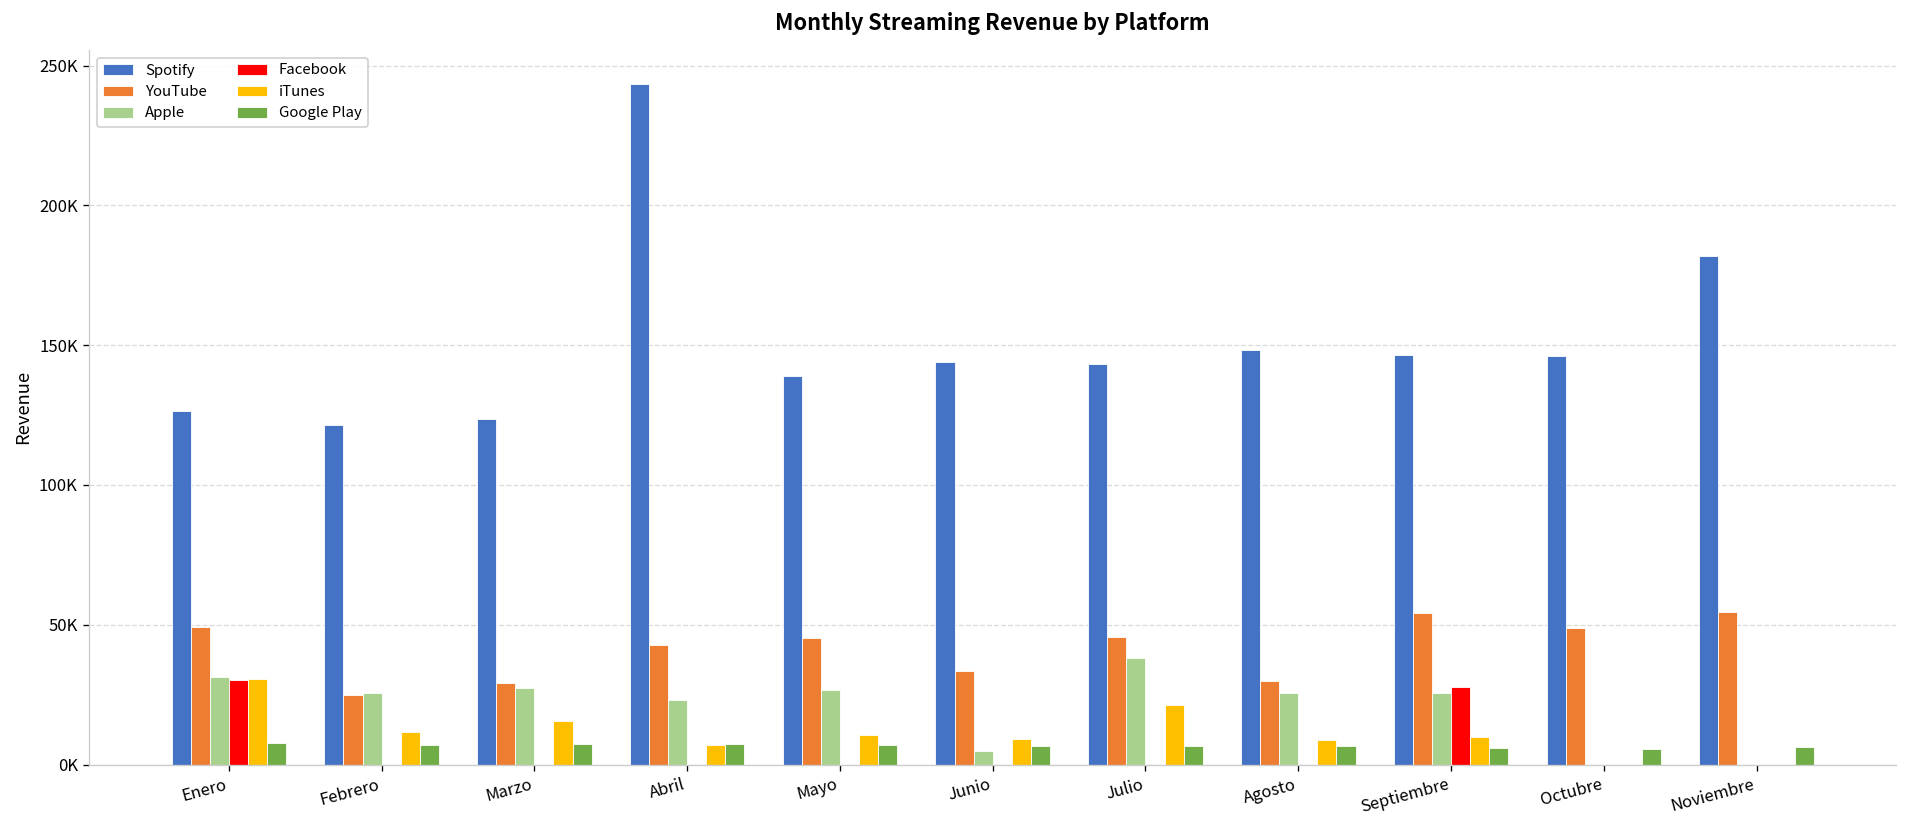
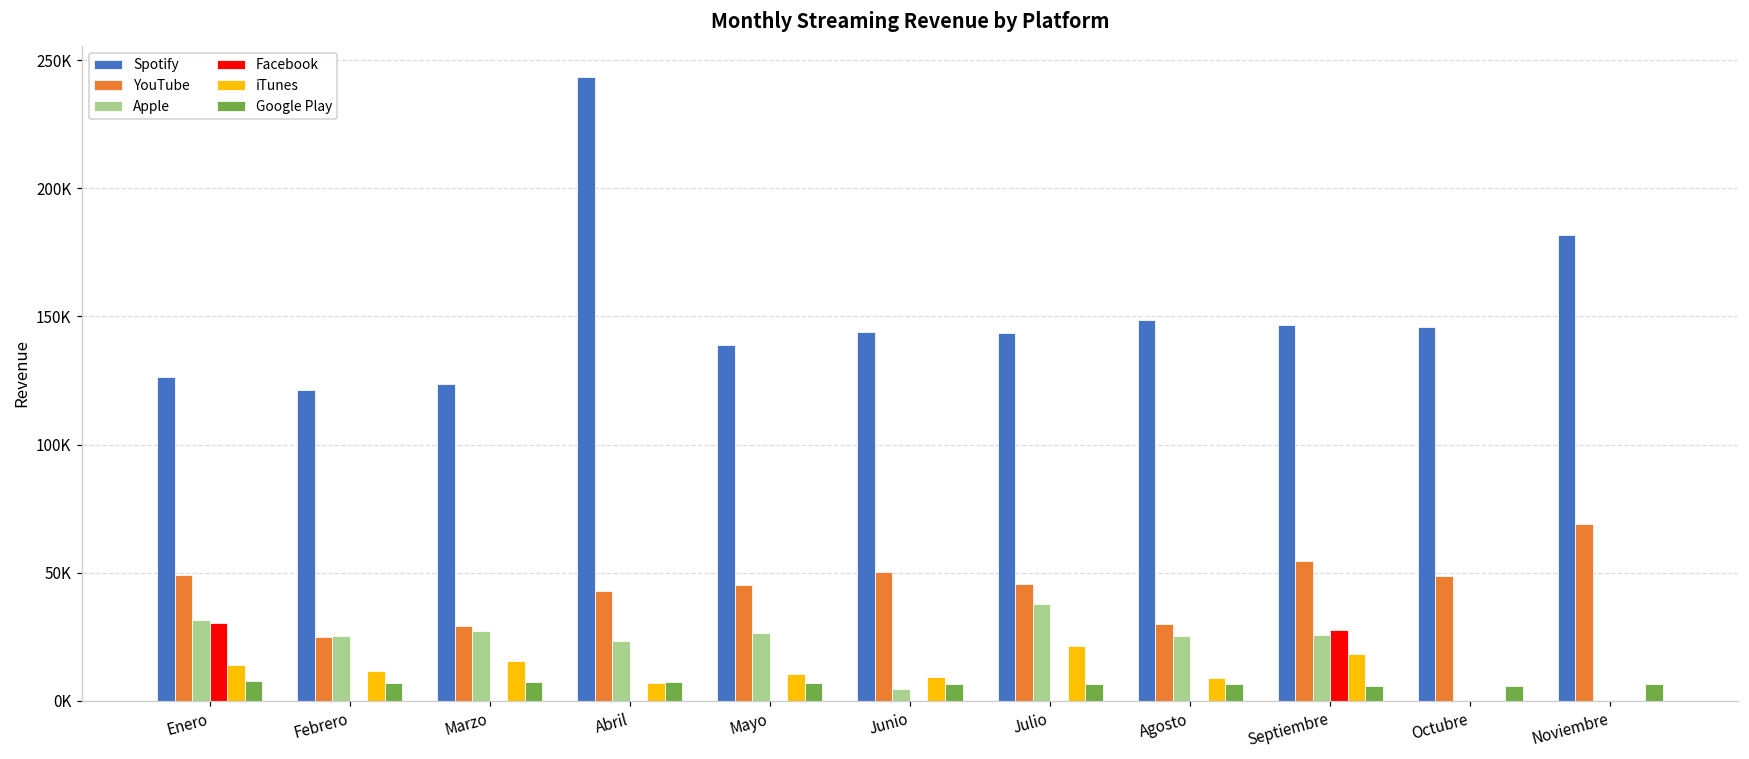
  {
    "Spotify": {
      "Enero": 126000,
      "Febrero": 121000,
      "Marzo": 124000,
      "Abril": 243000,
      "Mayo": 139000,
      "Junio": 144000,
      "Julio": 143000,
      "Agosto": 148000,
      "Septiembre": 147000,
      "Octubre": 146000,
      "Noviembre": 182000
    },
    "YouTube": {
      "Enero": 49000,
      "Febrero": 25000,
      "Marzo": 29000,
      "Abril": 43000,
      "Mayo": 45000,
-     "Junio": 34000,
+     "Junio": 50000,
      "Julio": 46000,
      "Agosto": 30000,
      "Septiembre": 54000,
      "Octubre": 49000,
-     "Noviembre": 55000
+     "Noviembre": 69000
    },
    "Apple": {
      "Enero": 31000,
      "Febrero": 25000,
      "Marzo": 27000,
      "Abril": 23000,
      "Mayo": 27000,
      "Junio": 5000,
      "Julio": 38000,
      "Agosto": 25000,
      "Septiembre": 26000,
      "Octubre": 0,
      "Noviembre": 0
    },
    "Facebook": {
      "Enero": 30000,
      "Febrero": 0,
      "Marzo": 0,
      "Abril": 0,
      "Mayo": 0,
      "Junio": 0,
      "Julio": 0,
      "Agosto": 0,
      "Septiembre": 28000,
      "Octubre": 0,
      "Noviembre": 0
    },
    "iTunes": {
-     "Enero": 30000,
+     "Enero": 14000,
      "Febrero": 12000,
      "Marzo": 16000,
      "Abril": 7000,
      "Mayo": 10000,
      "Junio": 9000,
      "Julio": 21000,
      "Agosto": 9000,
-     "Septiembre": 10000,
+     "Septiembre": 18000,
      "Octubre": 0,
      "Noviembre": 0
    },
    "Google Play": {
      "Enero": 8000,
      "Febrero": 7000,
      "Marzo": 7000,
      "Abril": 7000,
      "Mayo": 7000,
      "Junio": 7000,
      "Julio": 7000,
      "Agosto": 7000,
      "Septiembre": 6000,
      "Octubre": 6000,
      "Noviembre": 6000
    }
  }
